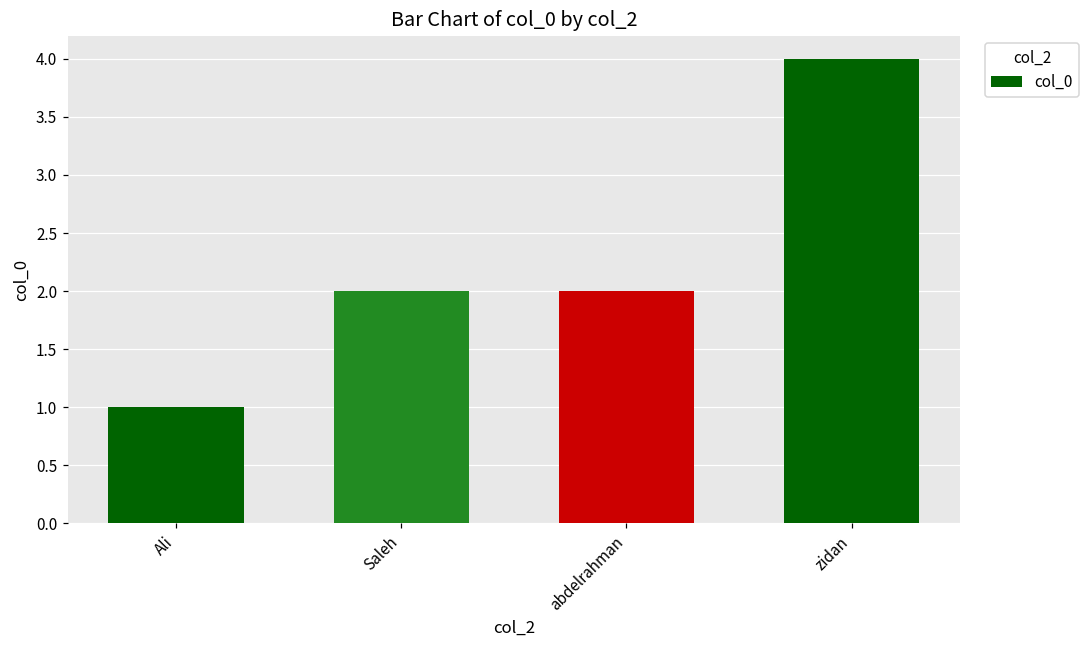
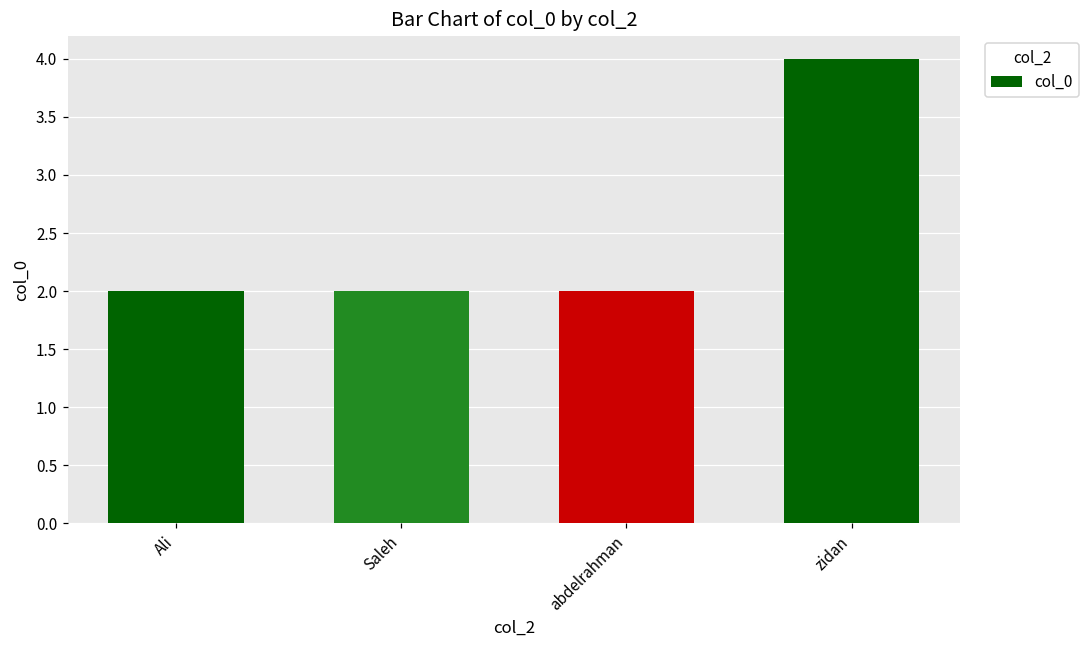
  {
-   "Ali": 1,
+   "Ali": 2,
    "Saleh": 2,
    "abdelrahman": 2,
    "zidan": 4
  }
